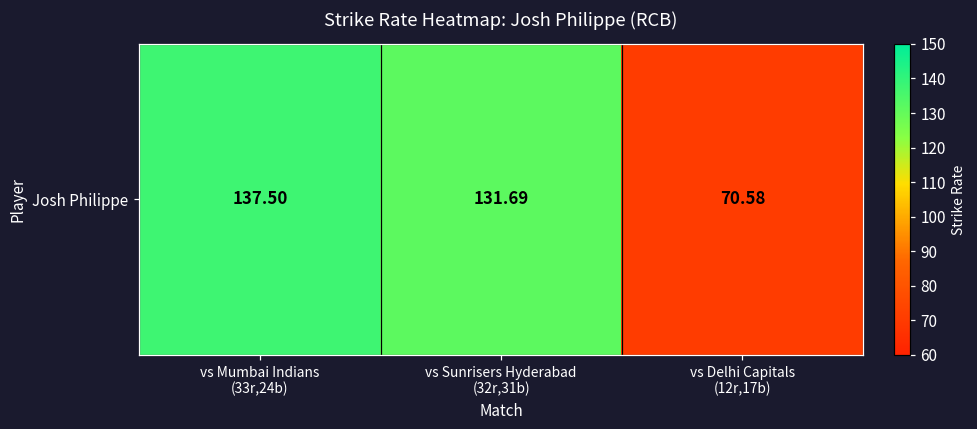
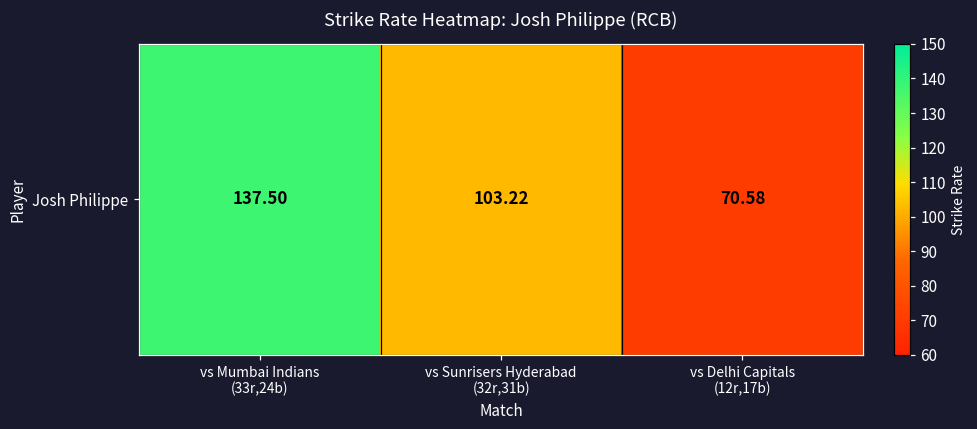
  {
    "Josh Philippe": {
      "vs Mumbai Indians (33r,24b)": 137.50,
-     "vs Sunrisers Hyderabad (32r,31b)": 131.69,
+     "vs Sunrisers Hyderabad (32r,31b)": 103.22,
      "vs Delhi Capitals (12r,17b)": 70.58
    }
  }
